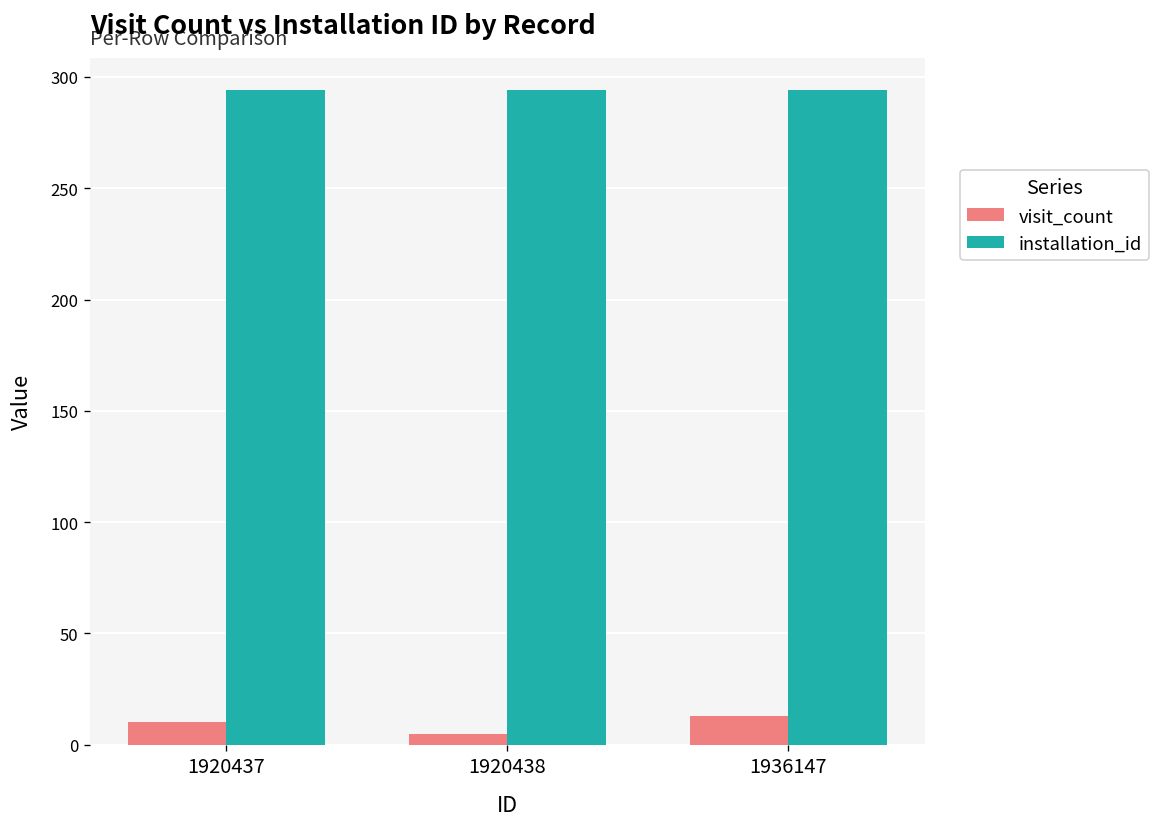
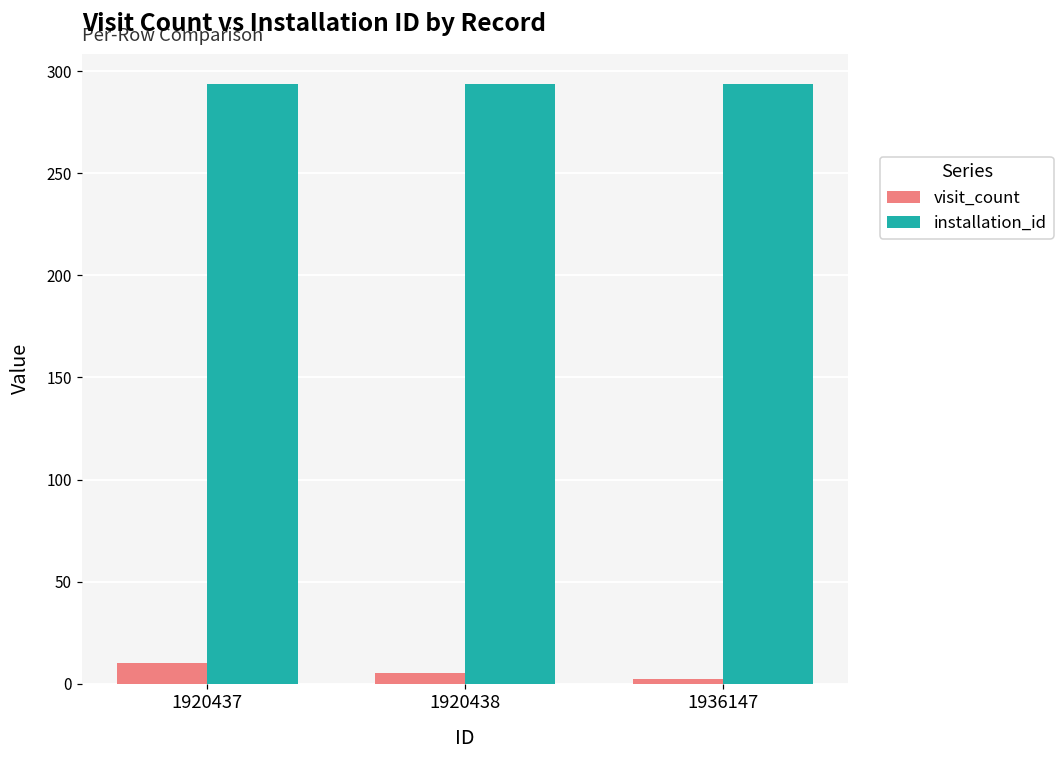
  {
    "visit_count": {
      "1920437": 10,
      "1920438": 5,
-     "1936147": 13
+     "1936147": 2
    },
    "installation_id": {
      "1920437": 294,
      "1920438": 294,
      "1936147": 294
    }
  }
